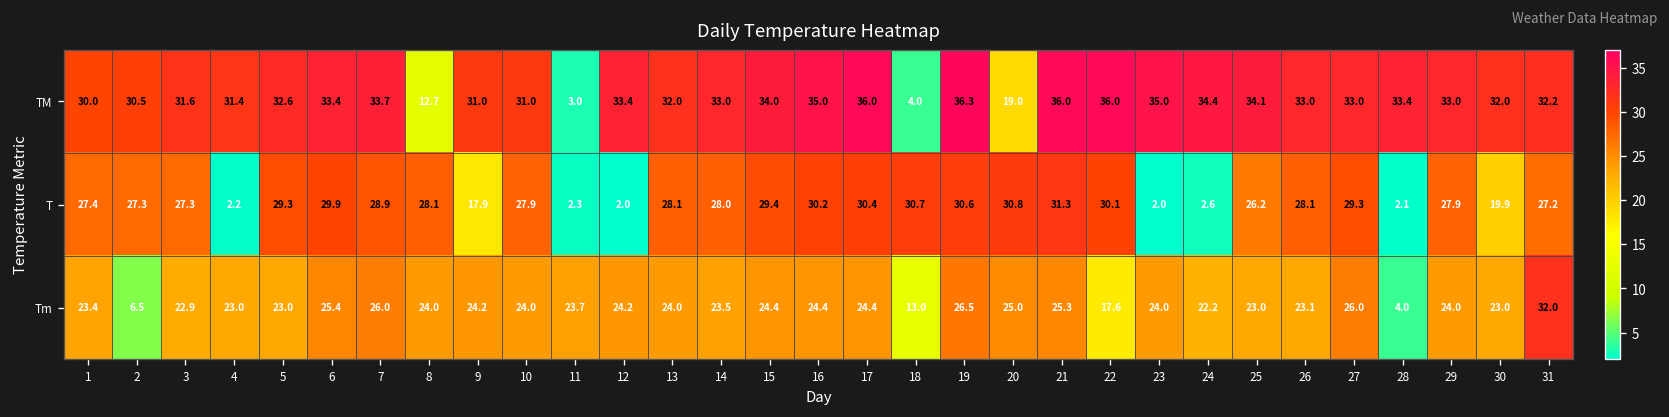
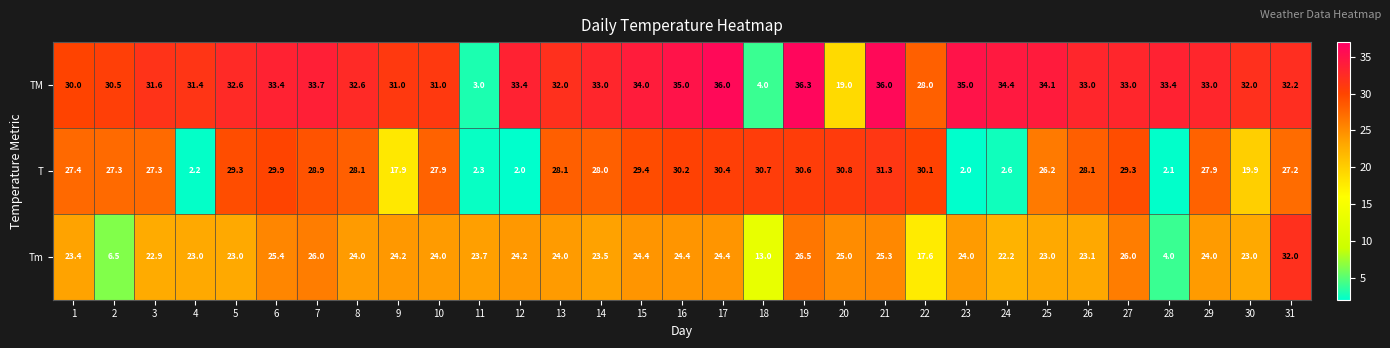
  {
    "TM": {
      "1": 30.0,
      "2": 30.5,
      "3": 31.6,
      "4": 31.4,
      "5": 32.6,
      "6": 33.4,
      "7": 33.7,
-     "8": 12.7,
+     "8": 32.6,
      "9": 31.0,
      "10": 31.0,
      "11": 3.0,
      "12": 33.4,
      "13": 32.0,
      "14": 33.0,
      "15": 34.0,
      "16": 35.0,
      "17": 36.0,
      "18": 4.0,
      "19": 36.3,
      "20": 19.0,
      "21": 36.0,
-     "22": 36.0,
+     "22": 28.0,
      "23": 35.0,
      "24": 34.4,
      "25": 34.1,
      "26": 33.0,
      "27": 33.0,
      "28": 33.4,
      "29": 33.0,
      "30": 32.0,
      "31": 32.2
    },
    "T": {
      "1": 27.4,
      "2": 27.3,
      "3": 27.3,
      "4": 2.2,
      "5": 29.3,
      "6": 29.9,
      "7": 28.9,
      "8": 28.1,
      "9": 17.9,
      "10": 27.9,
      "11": 2.3,
      "12": 2.0,
      "13": 28.1,
      "14": 28.0,
      "15": 29.4,
      "16": 30.2,
      "17": 30.4,
      "18": 30.7,
      "19": 30.6,
      "20": 30.8,
      "21": 31.3,
      "22": 30.1,
      "23": 2.0,
      "24": 2.6,
      "25": 26.2,
      "26": 28.1,
      "27": 29.3,
      "28": 2.1,
      "29": 27.9,
      "30": 19.9,
      "31": 27.2
    },
    "Tm": {
      "1": 23.4,
      "2": 6.5,
      "3": 22.9,
      "4": 23.0,
      "5": 23.0,
      "6": 25.4,
      "7": 26.0,
      "8": 24.0,
      "9": 24.2,
      "10": 24.0,
      "11": 23.7,
      "12": 24.2,
      "13": 24.0,
      "14": 23.5,
      "15": 24.4,
      "16": 24.4,
      "17": 24.4,
      "18": 13.0,
      "19": 26.5,
      "20": 25.0,
      "21": 25.3,
      "22": 17.6,
      "23": 24.0,
      "24": 22.2,
      "25": 23.0,
      "26": 23.1,
      "27": 26.0,
      "28": 4.0,
      "29": 24.0,
      "30": 23.0,
      "31": 32.0
    }
  }
